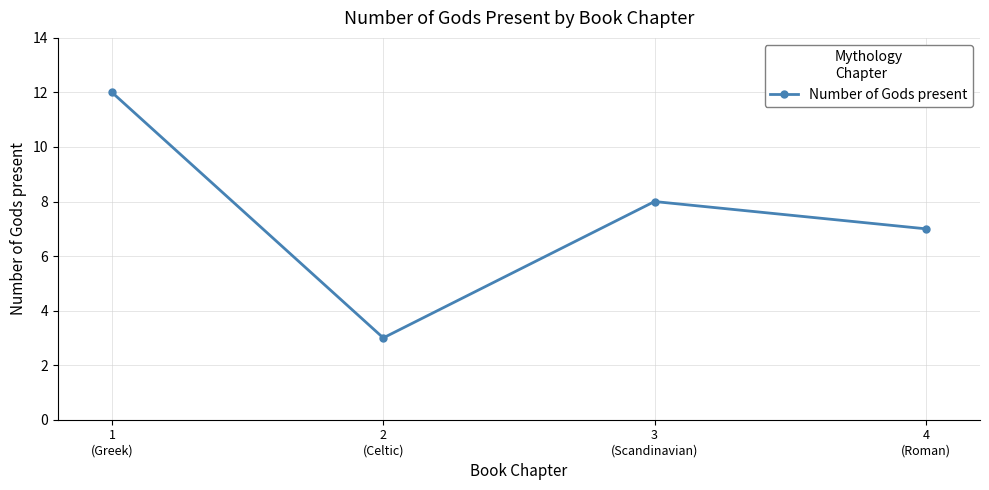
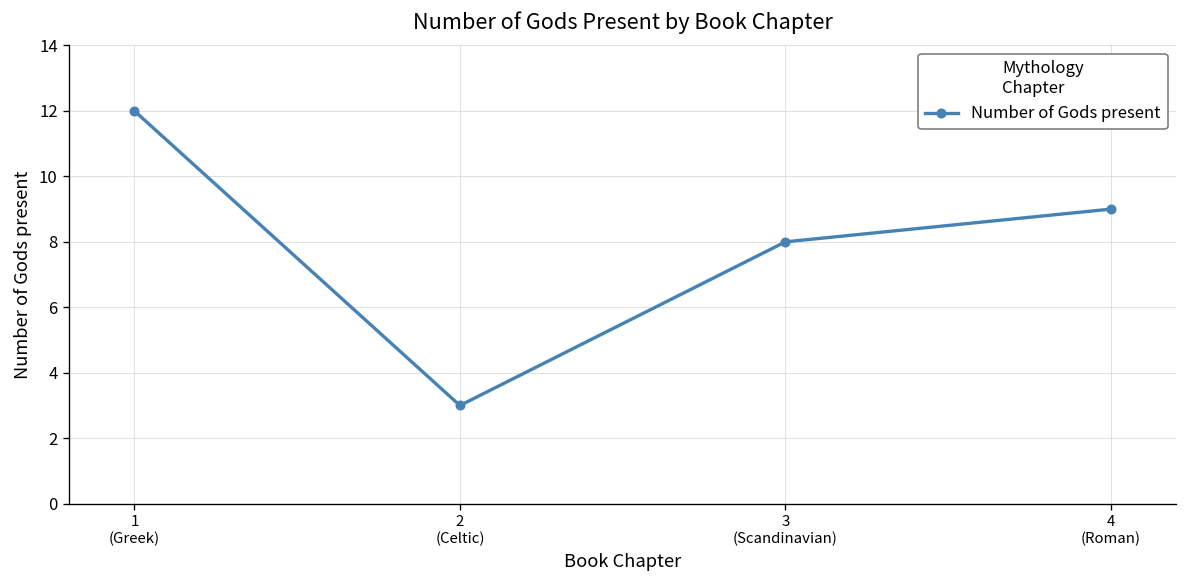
  {
    "1 (Greek)": 12,
    "2 (Celtic)": 3,
    "3 (Scandinavian)": 8,
-   "4 (Roman)": 7
+   "4 (Roman)": 9
  }
